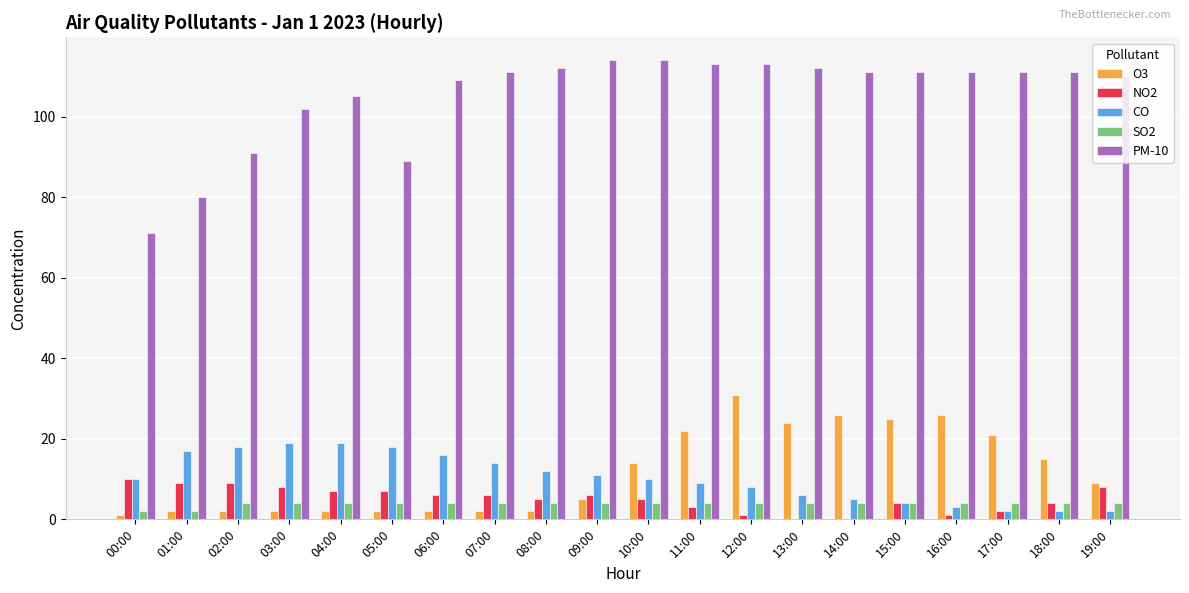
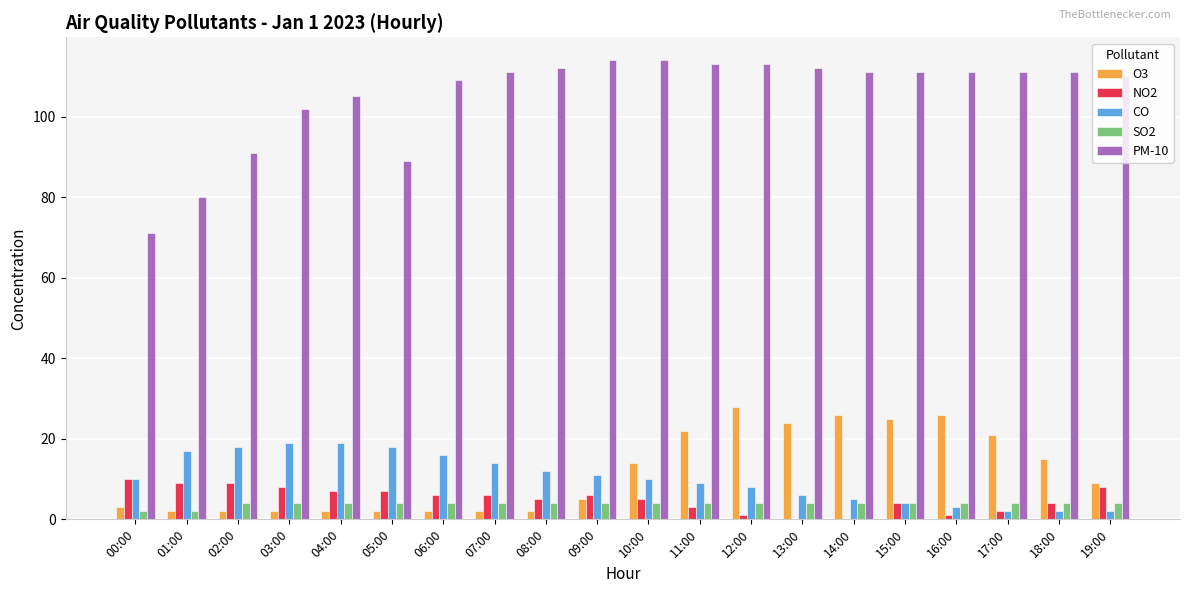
  {
    "O3": {
-     "00:00": 1,
+     "00:00": 3,
      "01:00": 2,
      "02:00": 2,
      "03:00": 2,
      "04:00": 2,
      "05:00": 2,
      "06:00": 2,
      "07:00": 2,
      "08:00": 2,
      "09:00": 5,
      "10:00": 14,
      "11:00": 22,
-     "12:00": 31,
+     "12:00": 28,
      "13:00": 24,
      "14:00": 26,
      "15:00": 25,
      "16:00": 26,
      "17:00": 21,
      "18:00": 15,
      "19:00": 9
    },
    "NO2": {
      "00:00": 10,
      "01:00": 9,
      "02:00": 9,
      "03:00": 8,
      "04:00": 7,
      "05:00": 7,
      "06:00": 6,
      "07:00": 6,
      "08:00": 5,
      "09:00": 6,
      "10:00": 5,
      "11:00": 3,
      "12:00": 1,
      "13:00": 0,
      "14:00": 0,
      "15:00": 4,
      "16:00": 1,
      "17:00": 2,
      "18:00": 4,
      "19:00": 8
    },
    "CO": {
      "00:00": 10,
      "01:00": 17,
      "02:00": 18,
      "03:00": 19,
      "04:00": 19,
      "05:00": 18,
      "06:00": 16,
      "07:00": 14,
      "08:00": 12,
      "09:00": 11,
      "10:00": 10,
      "11:00": 9,
      "12:00": 8,
      "13:00": 6,
      "14:00": 5,
      "15:00": 4,
      "16:00": 3,
      "17:00": 2,
      "18:00": 2,
      "19:00": 2
    },
    "SO2": {
      "00:00": 2,
      "01:00": 2,
      "02:00": 4,
      "03:00": 4,
      "04:00": 4,
      "05:00": 4,
      "06:00": 4,
      "07:00": 4,
      "08:00": 4,
      "09:00": 4,
      "10:00": 4,
      "11:00": 4,
      "12:00": 4,
      "13:00": 4,
      "14:00": 4,
      "15:00": 4,
      "16:00": 4,
      "17:00": 4,
      "18:00": 4,
      "19:00": 4
    },
    "PM-10": {
      "00:00": 71,
      "01:00": 80,
      "02:00": 91,
      "03:00": 102,
      "04:00": 105,
      "05:00": 89,
      "06:00": 109,
      "07:00": 111,
      "08:00": 112,
      "09:00": 114,
      "10:00": 114,
      "11:00": 113,
      "12:00": 113,
      "13:00": 112,
      "14:00": 111,
      "15:00": 111,
      "16:00": 111,
      "17:00": 111,
      "18:00": 111
    }
  }
